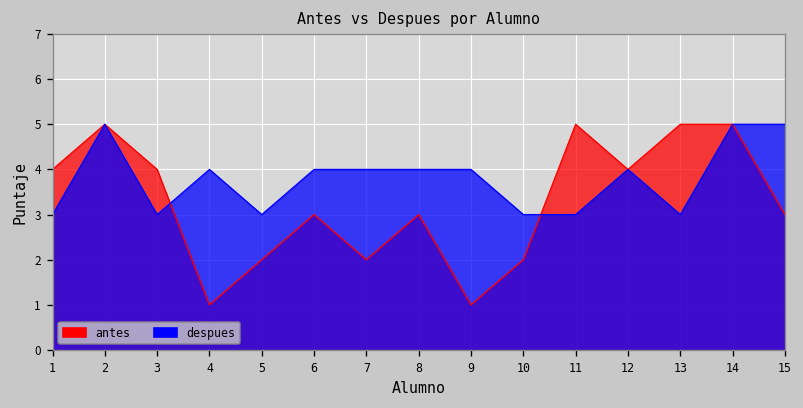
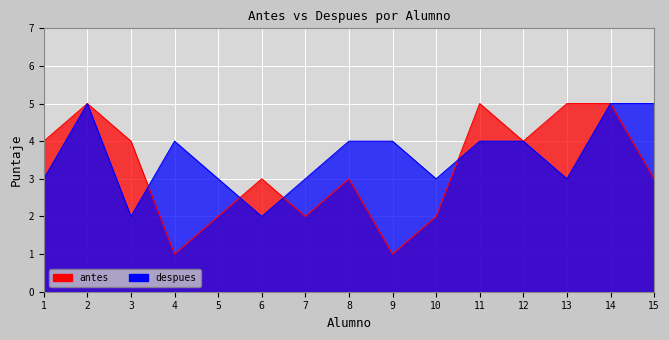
  {
    "antes": {
      "1": 4,
      "3": 4,
      "4": 1,
      "5": 2,
      "6": 3,
      "7": 2,
      "8": 3,
      "9": 1,
      "10": 2,
      "11": 5,
      "13": 5,
      "15": 3
    },
    "despues": {
      "1": 3,
-     "3": 3,
+     "3": 2,
      "4": 4,
      "5": 3,
-     "6": 4,
-     "7": 4,
+     "6": 2,
+     "7": 3,
      "8": 4,
      "9": 4,
      "10": 3,
-     "11": 3,
+     "11": 4,
      "13": 3,
      "15": 5
    }
  }
